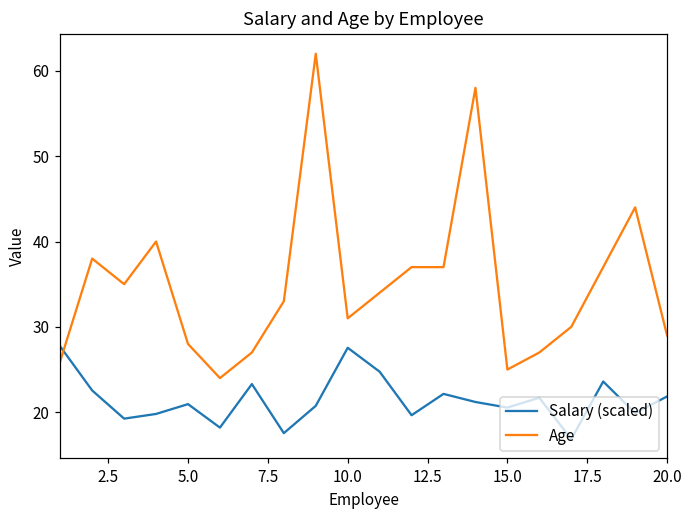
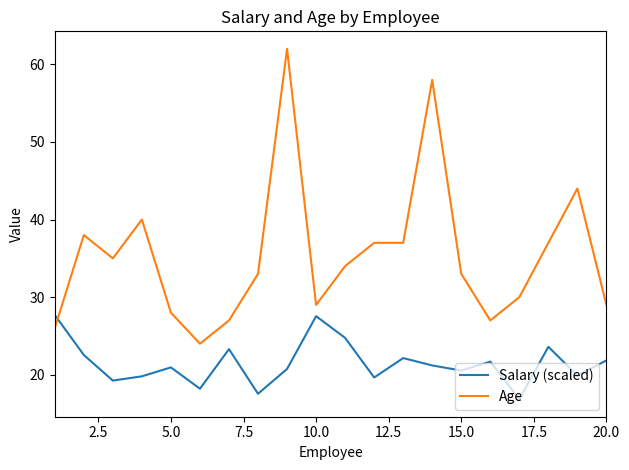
  {
    "Salary (scaled)": {
      "5.0": 21,
      "10.0": 28,
      "20.0": 22
    },
    "Age": {
      "5.0": 28,
-     "10.0": 31,
-     "15.0": 25,
+     "10.0": 29,
+     "15.0": 33,
      "20.0": 29
    }
  }
